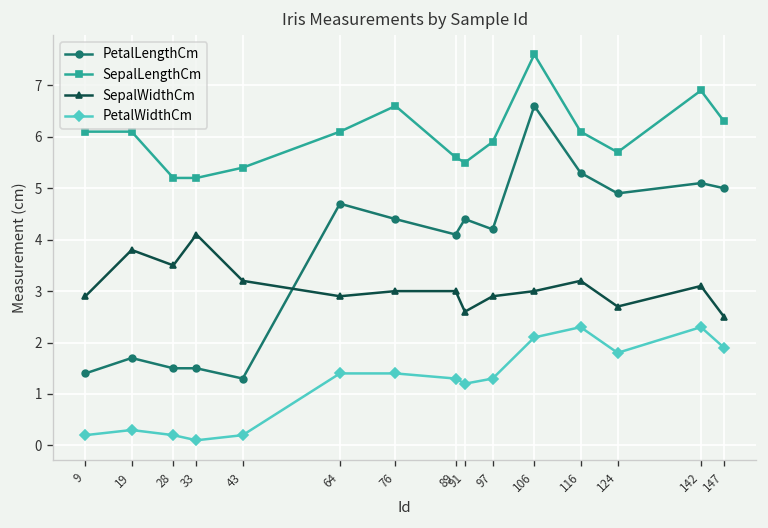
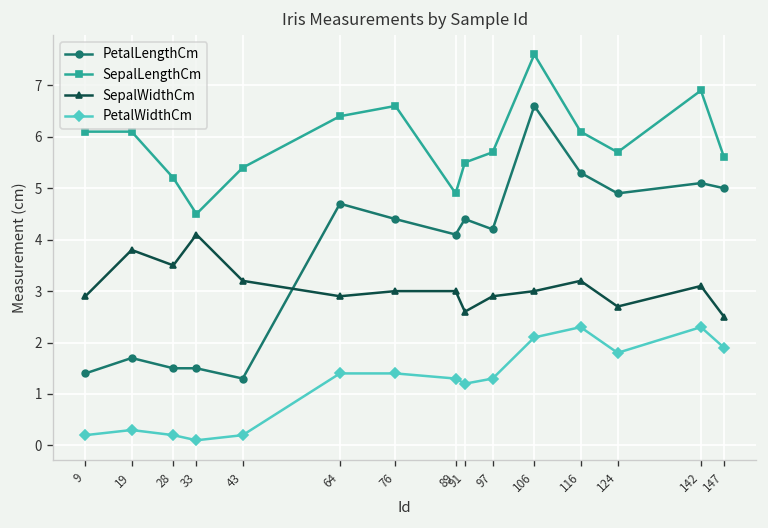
  {
    "SepalLengthCm": {
      "9": 6.1,
      "19": 6.1,
      "28": 5.2,
-     "33": 5.2,
+     "33": 4.5,
      "43": 5.4,
-     "64": 6.1,
+     "64": 6.4,
      "76": 6.6,
-     "89": 5.6,
+     "89": 4.9,
      "91": 5.5,
-     "97": 5.9,
+     "97": 5.7,
      "106": 7.6,
      "116": 6.1,
      "124": 5.7,
      "142": 6.9,
-     "147": 6.3
+     "147": 5.6
    },
    "PetalWidthCm": {
      "9": 0.2,
      "19": 0.3,
      "28": 0.2,
      "33": 0.1,
      "43": 0.2,
      "64": 1.4,
      "76": 1.4,
      "89": 1.3,
      "91": 1.2,
      "97": 1.3,
      "106": 2.1,
      "116": 2.3,
      "124": 1.8,
      "142": 2.3,
      "147": 1.9
    }
  }
